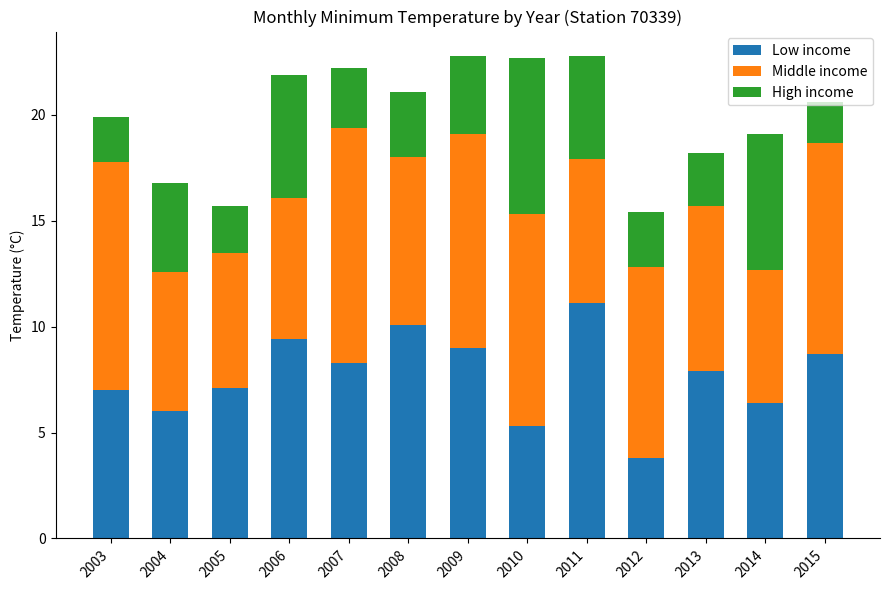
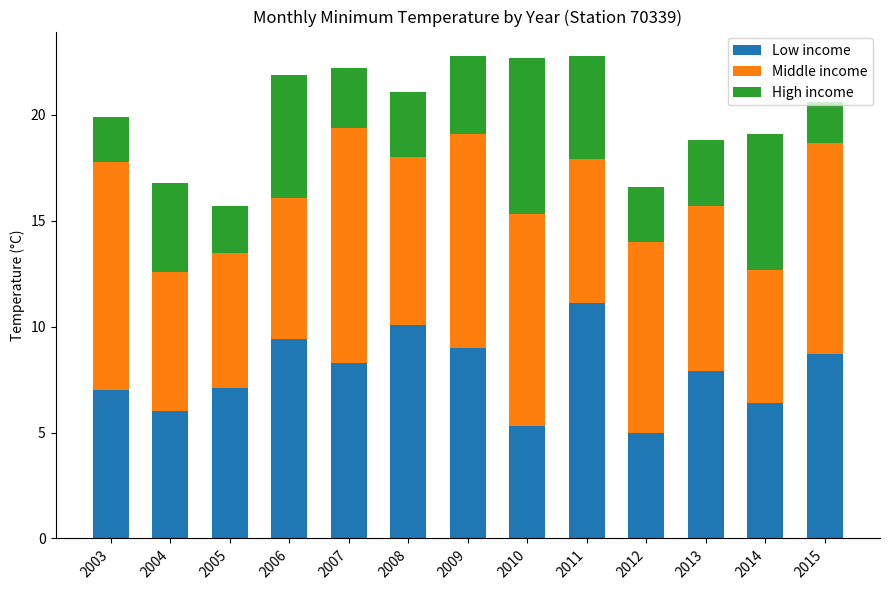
  {
    "Low income": {
      "2003": 7.0,
      "2004": 6.0,
      "2005": 7.1,
      "2006": 9.4,
      "2007": 8.3,
      "2008": 10.1,
      "2009": 9.0,
      "2010": 5.3,
      "2011": 11.1,
-     "2012": 3.8,
+     "2012": 5.0,
      "2013": 7.9,
      "2014": 6.4,
      "2015": 8.7
    },
    "Middle income": {
      "2003": 10.8,
      "2004": 6.6,
      "2005": 6.4,
      "2006": 6.7,
      "2007": 11.1,
      "2008": 7.9,
      "2009": 10.1,
      "2010": 10.0,
      "2011": 6.8,
      "2012": 9.0,
      "2013": 7.8,
      "2014": 6.3,
      "2015": 10.0
    },
    "High income": {
      "2003": 2.1,
      "2004": 4.2,
      "2005": 2.2,
      "2006": 5.8,
      "2007": 2.8,
      "2008": 3.1,
      "2009": 3.7,
      "2010": 7.4,
      "2011": 4.9,
      "2012": 2.6,
-     "2013": 2.5,
+     "2013": 3.1,
      "2014": 6.4
    }
  }
